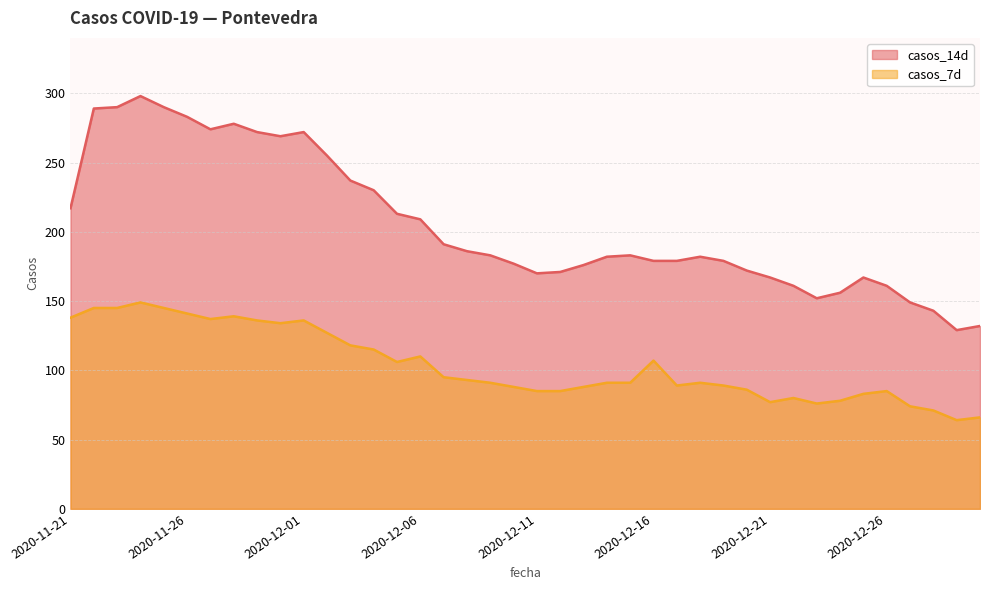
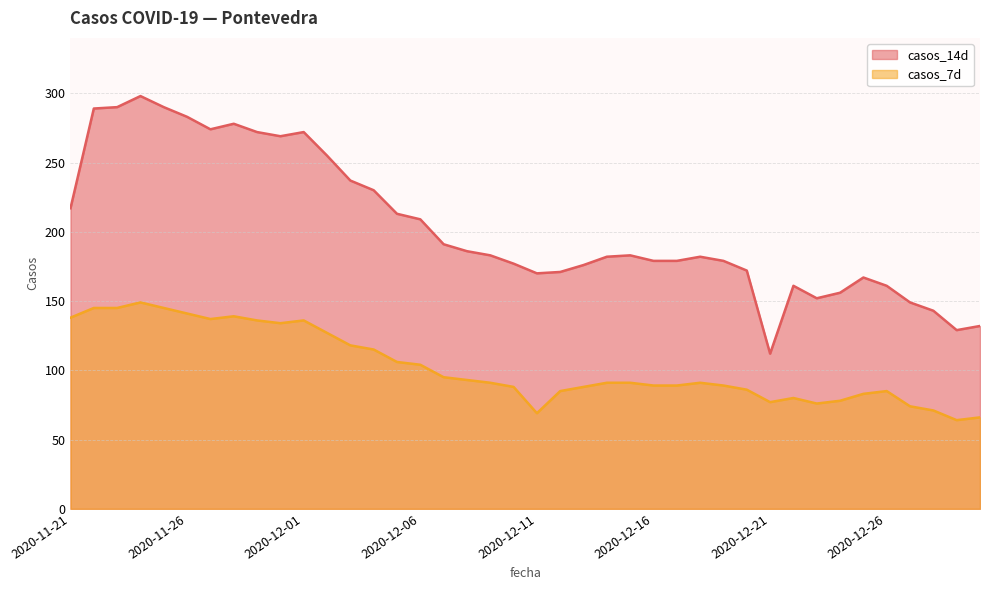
  {
    "casos_14d": {
      "2020-11-21": 217,
      "2020-11-26": 283,
      "2020-12-01": 272,
      "2020-12-06": 209,
      "2020-12-11": 170,
      "2020-12-16": 179,
-     "2020-12-21": 167,
+     "2020-12-21": 112,
      "2020-12-26": 161
    },
    "casos_7d": {
      "2020-11-21": 138,
      "2020-11-26": 141,
      "2020-12-01": 136,
-     "2020-12-06": 110,
-     "2020-12-11": 85,
-     "2020-12-16": 107,
+     "2020-12-06": 104,
+     "2020-12-11": 69,
+     "2020-12-16": 89,
      "2020-12-21": 77,
      "2020-12-26": 85
    }
  }
